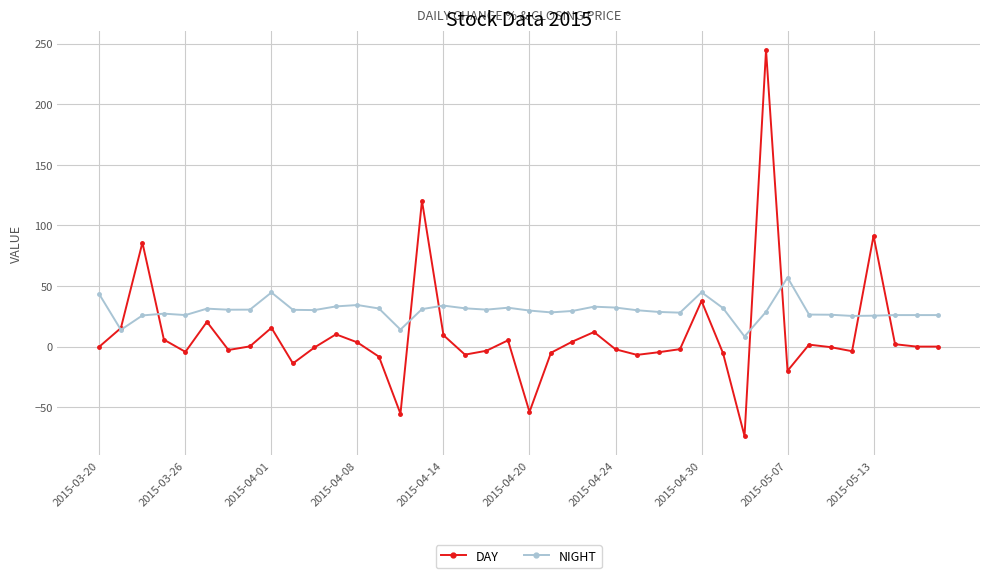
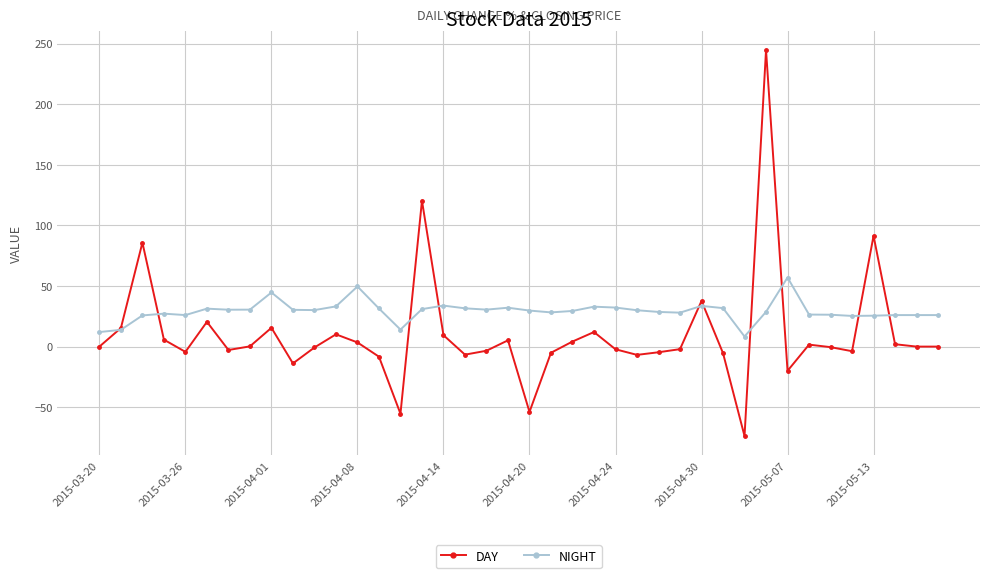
  {
    "DAY": {
      "2015-03-20": 0,
      "2015-03-26": -4,
      "2015-04-01": 16,
      "2015-04-08": 3,
      "2015-04-14": 9,
      "2015-04-20": -54,
      "2015-04-24": -2,
      "2015-04-30": 38,
      "2015-05-07": -20,
      "2015-05-13": 91
    },
    "NIGHT": {
-     "2015-03-20": 43,
+     "2015-03-20": 12,
      "2015-03-26": 26,
      "2015-04-01": 45,
-     "2015-04-08": 34,
+     "2015-04-08": 50,
      "2015-04-14": 34,
      "2015-04-20": 30,
      "2015-04-24": 32,
-     "2015-04-30": 45,
+     "2015-04-30": 34,
      "2015-05-07": 57,
      "2015-05-13": 26
    }
  }
